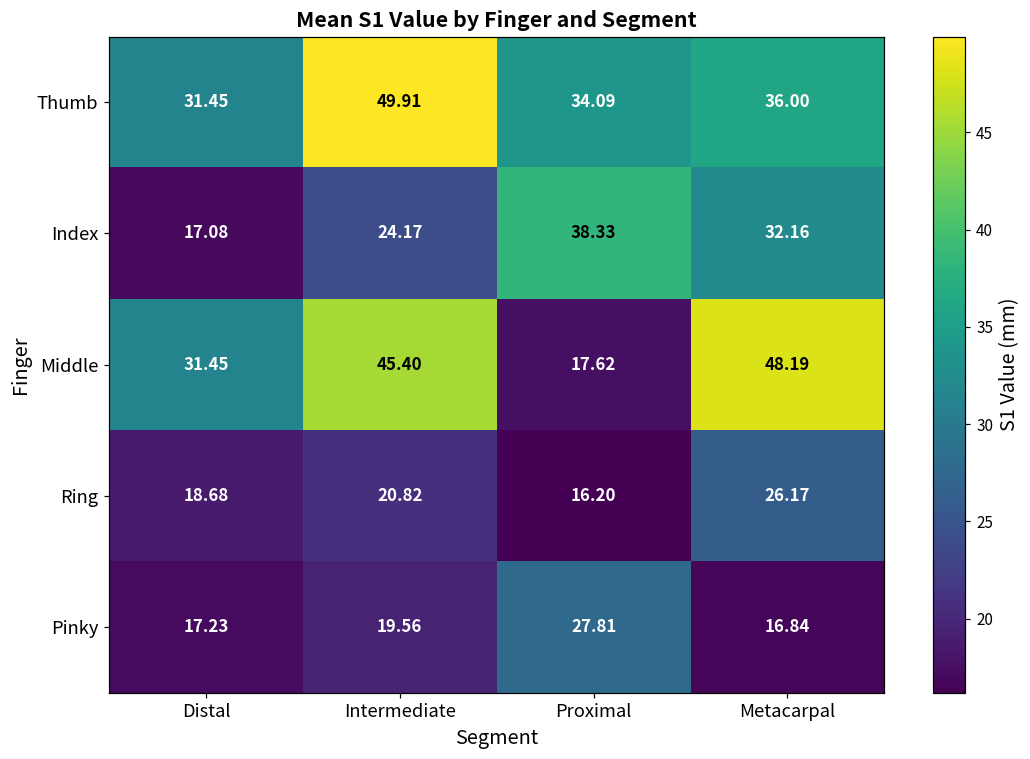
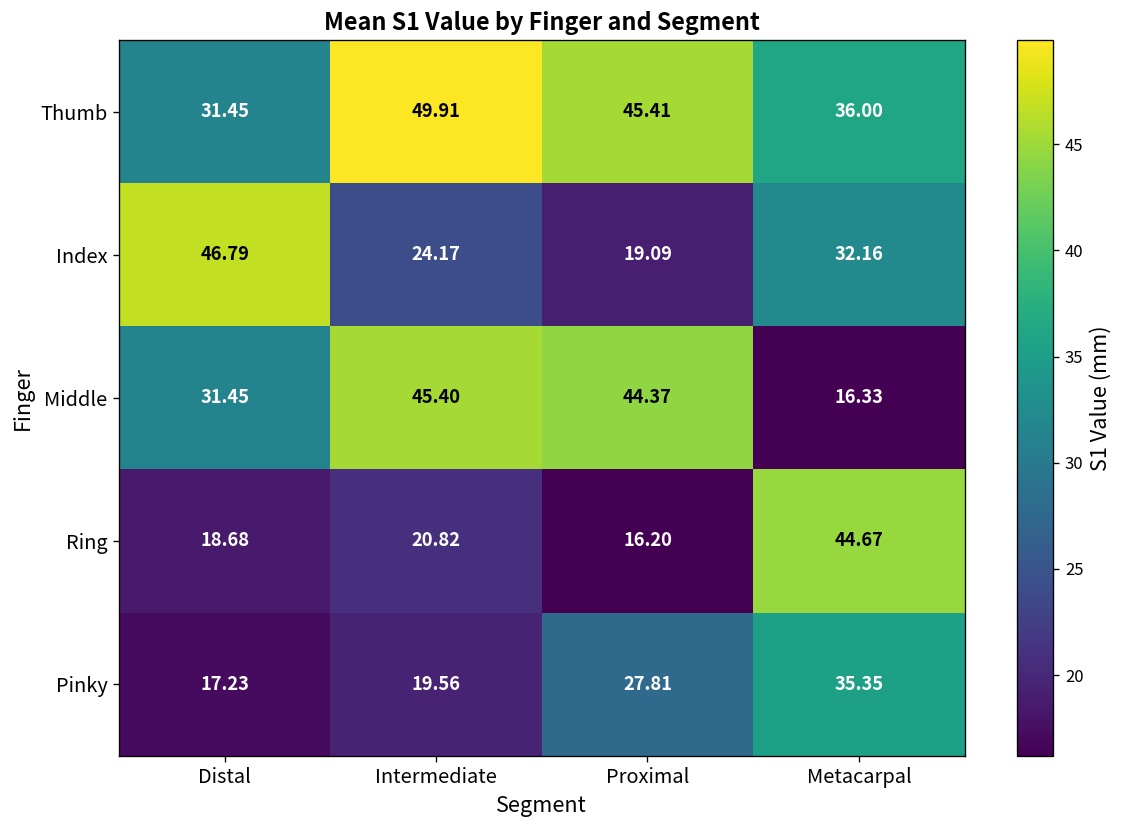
  {
    "Thumb": {
      "Distal": 31.45,
      "Intermediate": 49.91,
-     "Proximal": 34.09,
+     "Proximal": 45.41,
      "Metacarpal": 36.00
    },
    "Index": {
-     "Distal": 17.08,
+     "Distal": 46.79,
      "Intermediate": 24.17,
-     "Proximal": 38.33,
+     "Proximal": 19.09,
      "Metacarpal": 32.16
    },
    "Middle": {
      "Distal": 31.45,
      "Intermediate": 45.40,
-     "Proximal": 17.62,
-     "Metacarpal": 48.19
+     "Proximal": 44.37,
+     "Metacarpal": 16.33
    },
    "Ring": {
      "Distal": 18.68,
      "Intermediate": 20.82,
      "Proximal": 16.20,
-     "Metacarpal": 26.17
+     "Metacarpal": 44.67
    },
    "Pinky": {
      "Distal": 17.23,
      "Intermediate": 19.56,
      "Proximal": 27.81,
-     "Metacarpal": 16.84
+     "Metacarpal": 35.35
    }
  }
